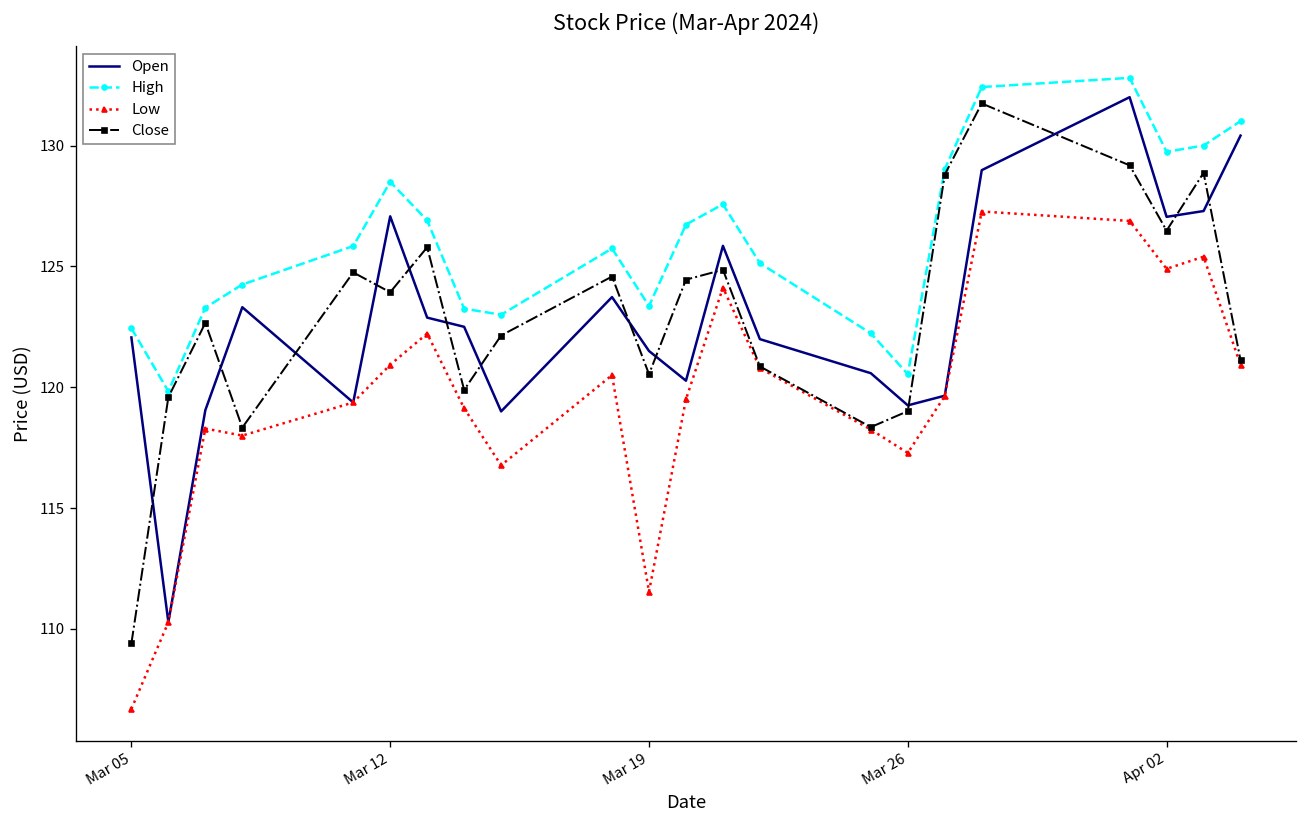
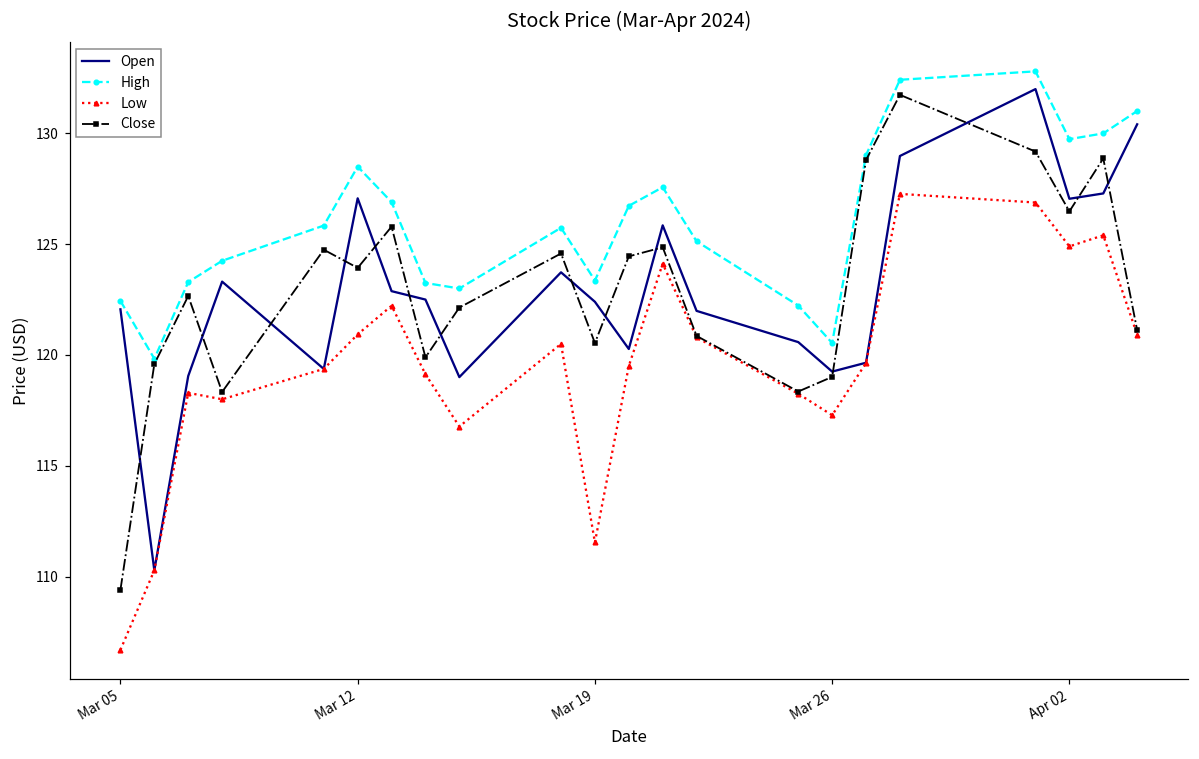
  {
    "Open": {
      "Mar 05": 122.1,
      "Mar 12": 127.1,
-     "Mar 19": 121.5,
+     "Mar 19": 122.4,
      "Mar 26": 119.3,
      "Apr 02": 127.1
    },
    "High": {
      "Mar 05": 122.4,
      "Mar 12": 128.5,
      "Mar 19": 123.4,
      "Mar 26": 120.5,
      "Apr 02": 129.7
    },
    "Low": {
      "Mar 05": 106.7,
      "Mar 12": 120.9,
      "Mar 19": 111.5,
      "Mar 26": 117.3,
      "Apr 02": 124.9
    },
    "Close": {
      "Mar 05": 109.4,
      "Mar 12": 123.9,
      "Mar 19": 120.5,
      "Mar 26": 119.0,
      "Apr 02": 126.5
    }
  }
